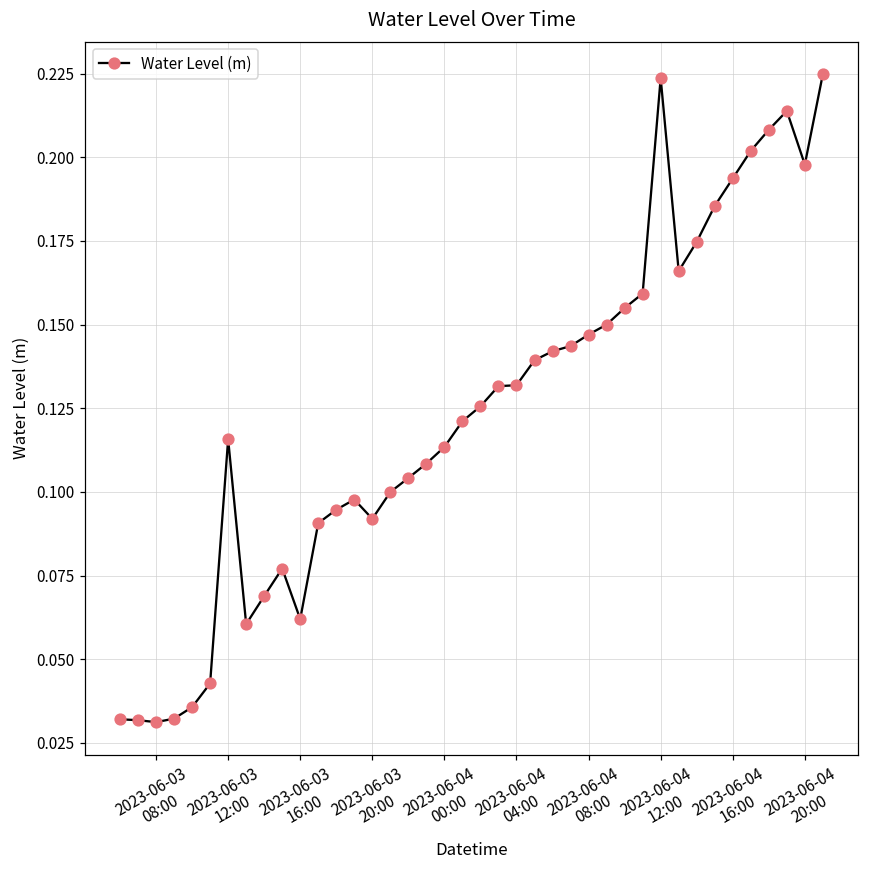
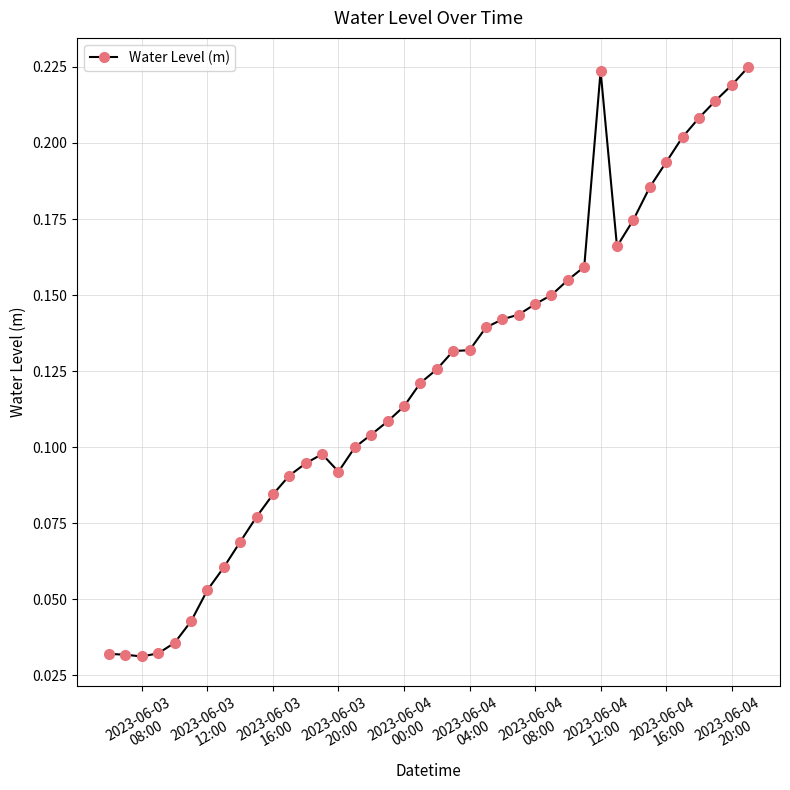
  {
    "2023-06-03 08:00": 0.031,
-   "2023-06-03 12:00": 0.116,
-   "2023-06-03 16:00": 0.062,
+   "2023-06-03 12:00": 0.053,
+   "2023-06-03 16:00": 0.084,
    "2023-06-03 20:00": 0.092,
    "2023-06-04 00:00": 0.113,
    "2023-06-04 04:00": 0.132,
    "2023-06-04 08:00": 0.147,
    "2023-06-04 12:00": 0.224,
    "2023-06-04 16:00": 0.194,
-   "2023-06-04 20:00": 0.198
+   "2023-06-04 20:00": 0.219
  }
